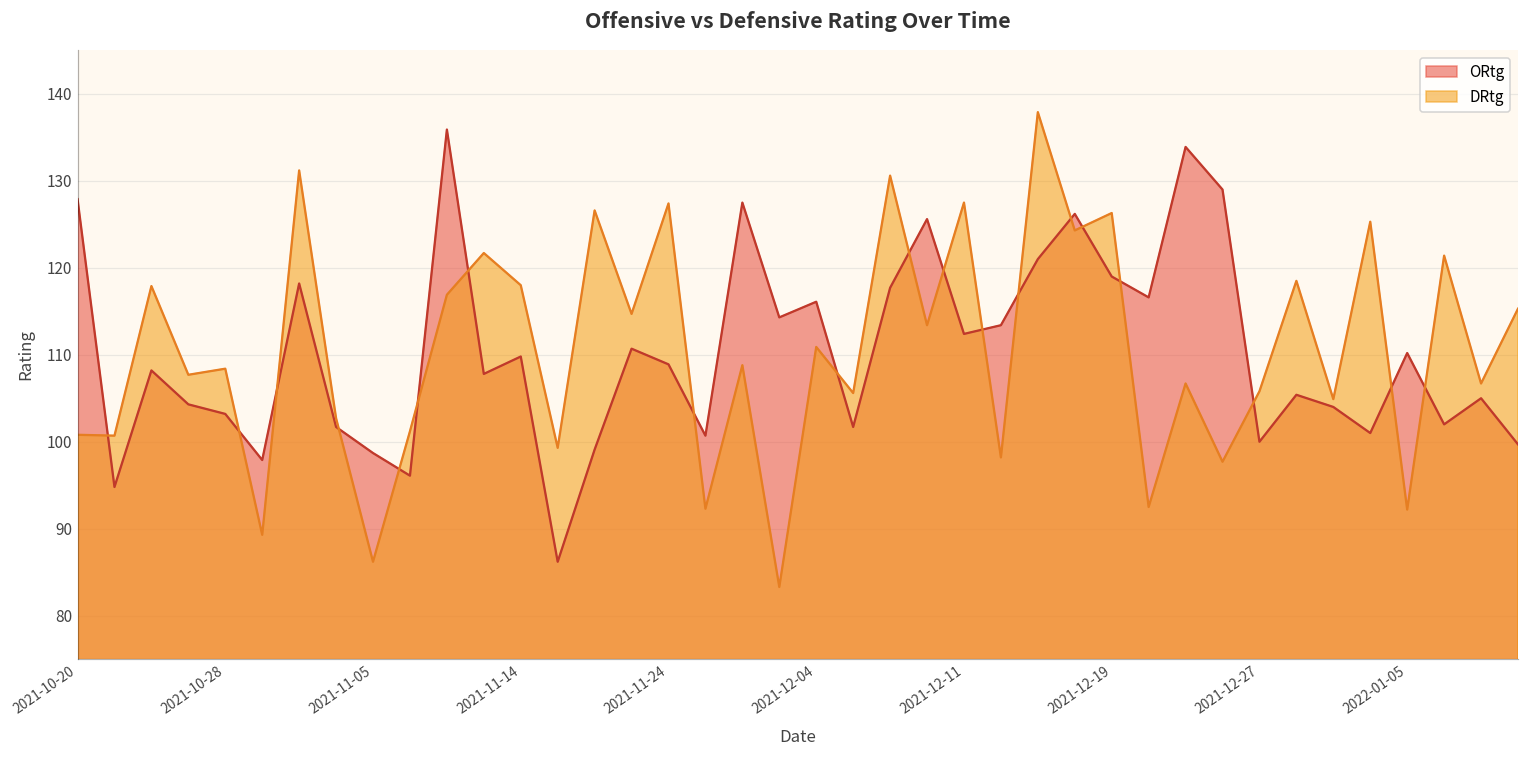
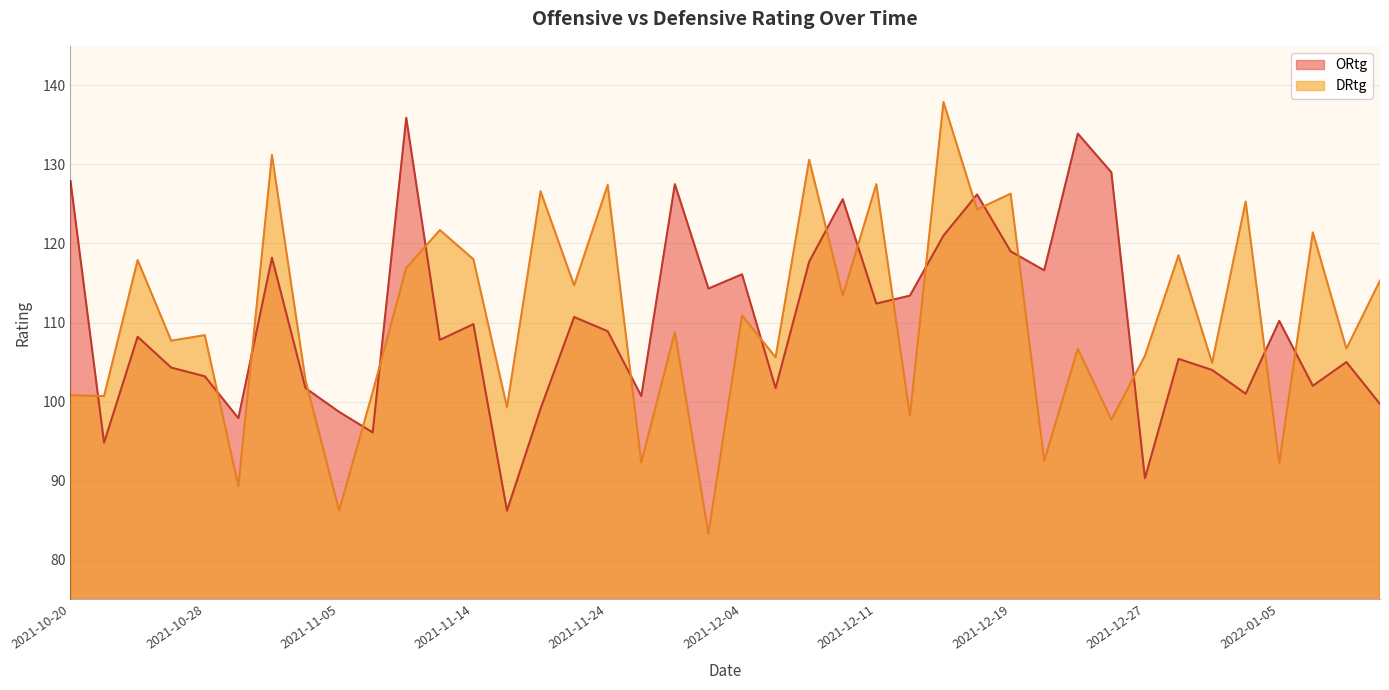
  {
    "ORtg": {
      "2021-10-20": 128,
      "2021-10-28": 103,
      "2021-11-05": 99,
      "2021-11-14": 110,
      "2021-11-24": 109,
      "2021-12-04": 116,
      "2021-12-11": 112,
      "2021-12-19": 119,
-     "2021-12-27": 100,
+     "2021-12-27": 90,
      "2022-01-05": 110
    },
    "DRtg": {
      "2021-10-20": 101,
      "2021-10-28": 108,
      "2021-11-05": 86,
      "2021-11-14": 118,
      "2021-11-24": 127,
      "2021-12-04": 111,
      "2021-12-11": 128,
      "2021-12-19": 126,
      "2021-12-27": 106,
      "2022-01-05": 92
    }
  }
